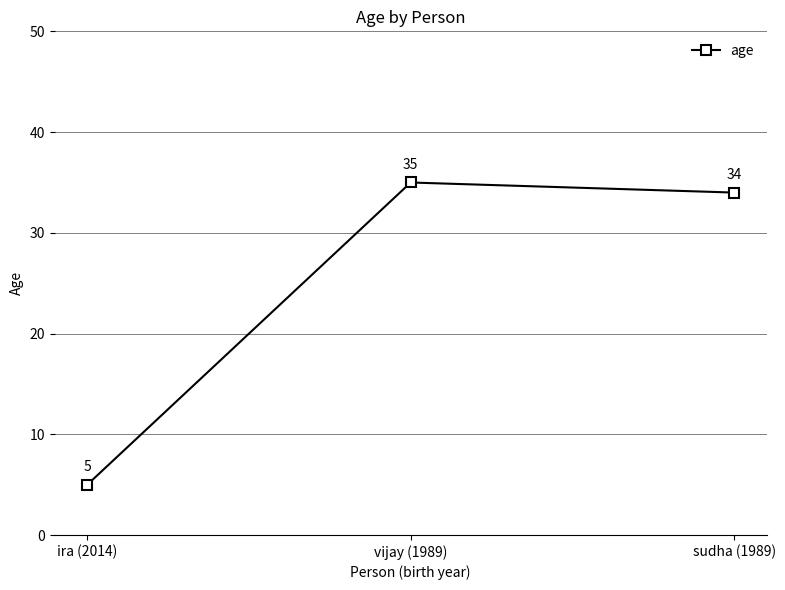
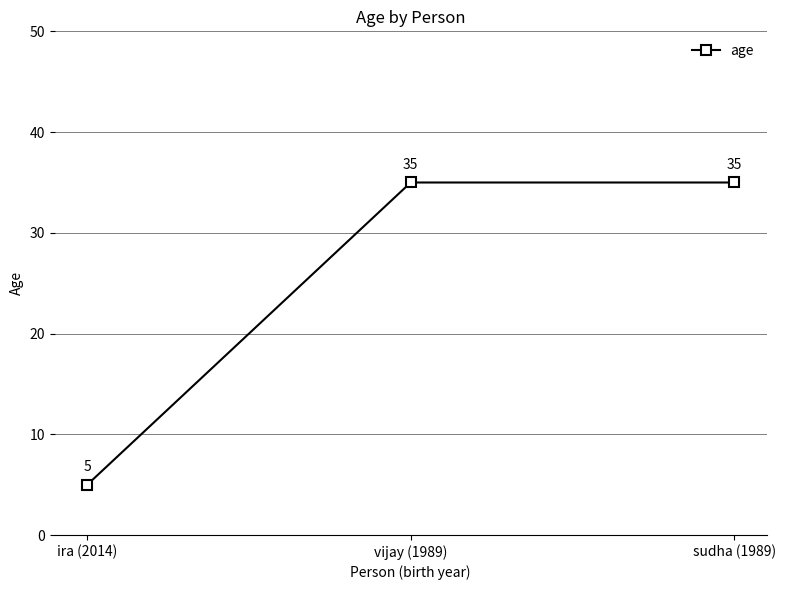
  {
    "ira (2014)": 5,
    "vijay (1989)": 35,
-   "sudha (1989)": 34
+   "sudha (1989)": 35
  }
